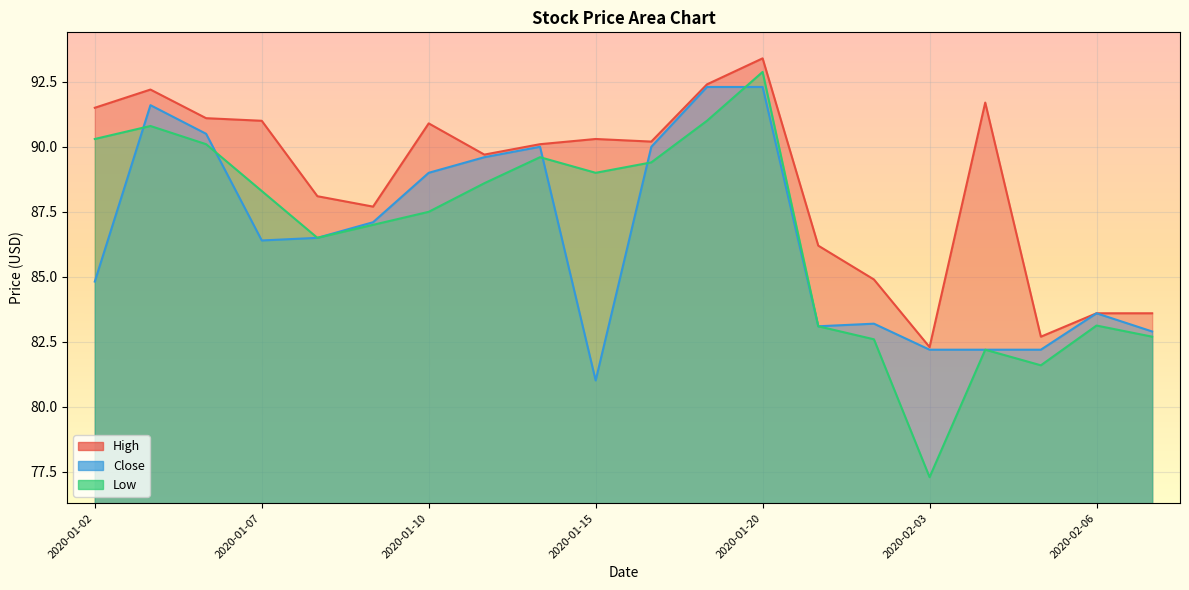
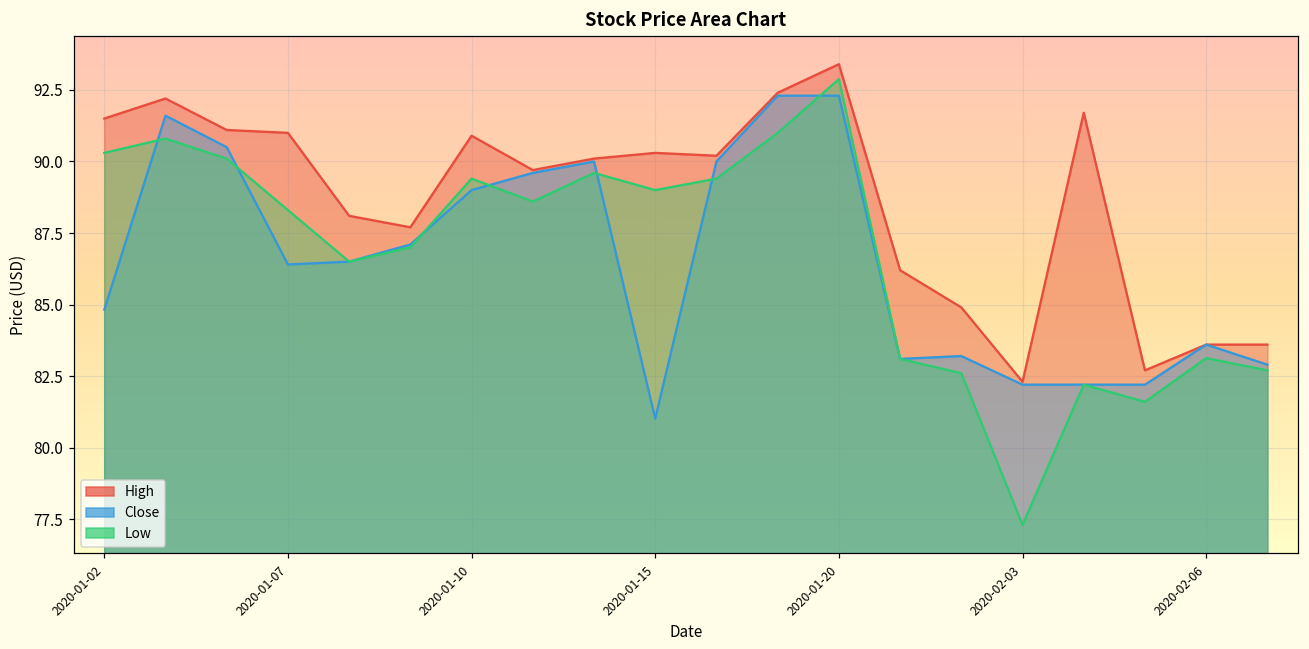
  {
    "High": {
      "2020-01-02": 91.5,
      "2020-01-07": 91.0,
      "2020-01-10": 90.9,
      "2020-01-15": 90.3,
      "2020-01-20": 93.4,
      "2020-02-03": 82.3
    },
    "Close": {
      "2020-01-02": 84.8,
      "2020-01-07": 86.4,
      "2020-01-10": 89.0,
      "2020-01-15": 81.0,
      "2020-01-20": 92.3,
      "2020-02-03": 82.2
    },
    "Low": {
      "2020-01-02": 90.3,
      "2020-01-07": 88.3,
-     "2020-01-10": 87.5,
+     "2020-01-10": 89.4,
      "2020-01-15": 89.0,
      "2020-01-20": 92.9,
      "2020-02-03": 77.3,
      "2020-02-06": 83.1
    }
  }
